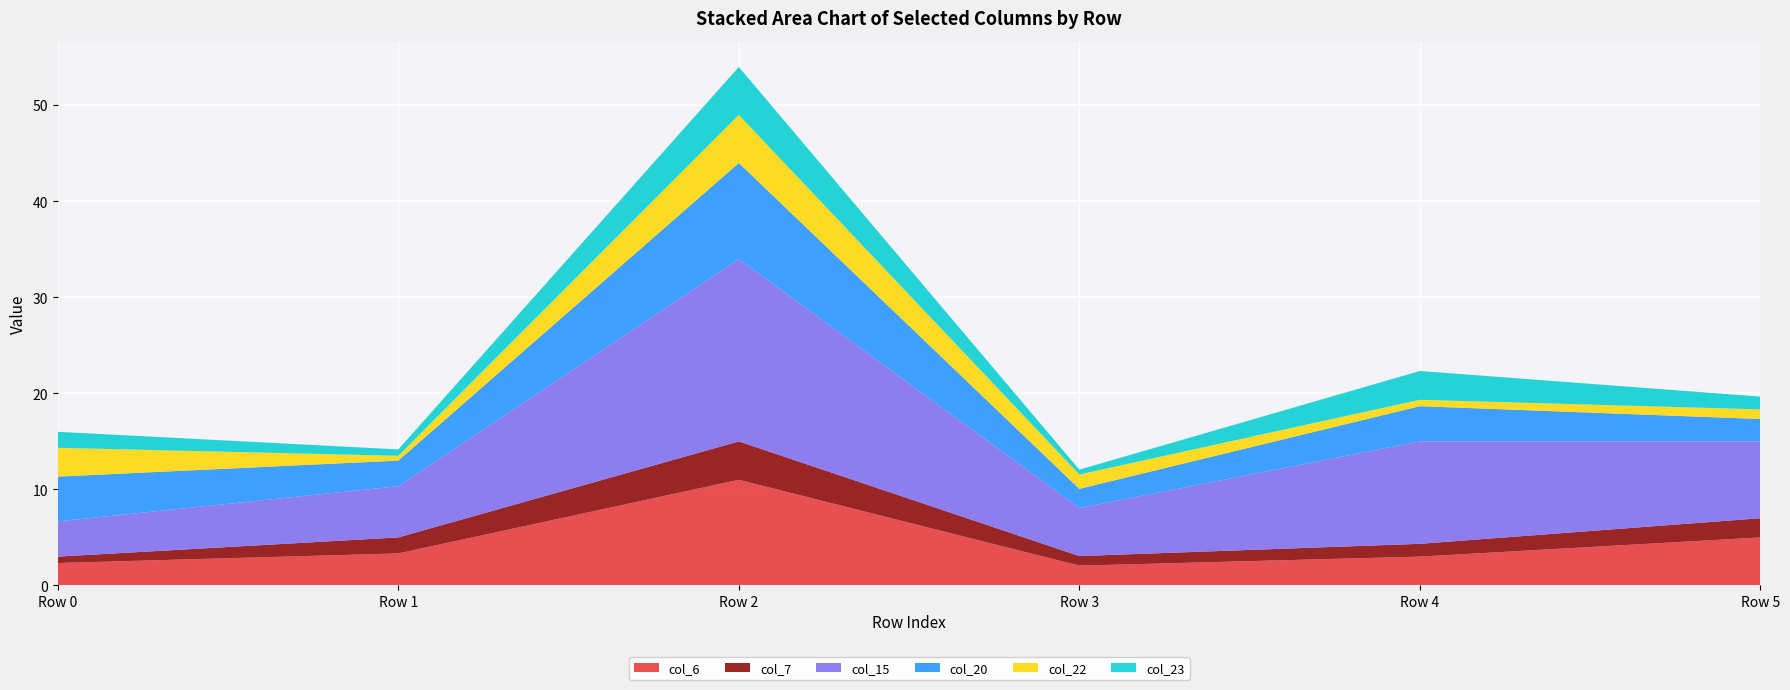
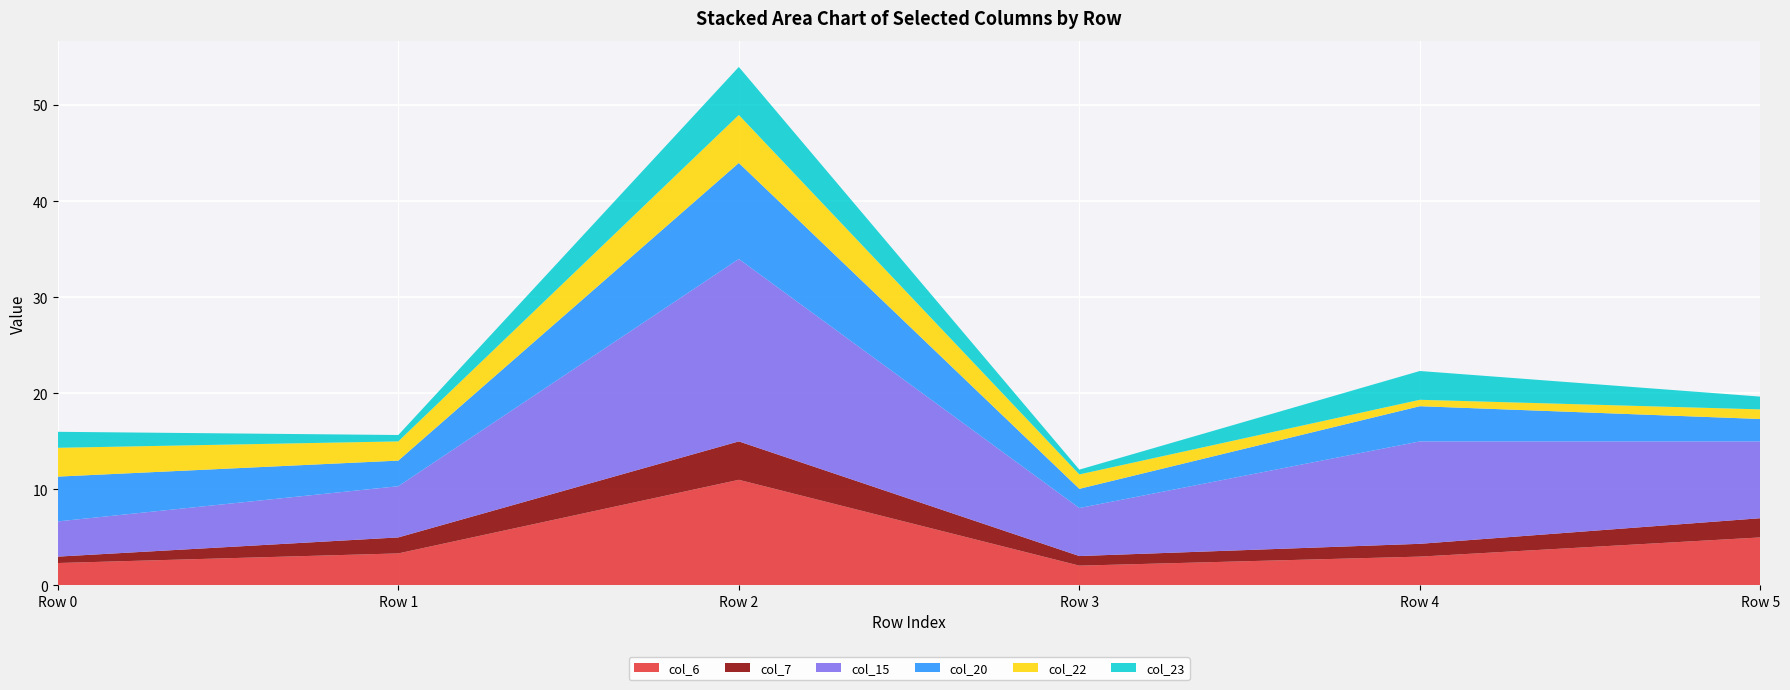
  {
    "col_6": {
      "Row 0": 2,
      "Row 1": 3,
      "Row 2": 11,
      "Row 3": 2,
      "Row 4": 3,
      "Row 5": 5
    },
    "col_7": {
      "Row 0": 1,
      "Row 1": 2,
      "Row 2": 4,
      "Row 3": 1,
      "Row 4": 1,
      "Row 5": 2
    },
    "col_15": {
      "Row 0": 4,
      "Row 1": 5,
      "Row 2": 19,
      "Row 3": 5,
      "Row 4": 11,
      "Row 5": 8
    },
    "col_20": {
      "Row 0": 5,
      "Row 1": 3,
      "Row 2": 10,
      "Row 3": 2,
      "Row 4": 4,
      "Row 5": 2
    },
    "col_22": {
      "Row 0": 3,
-     "Row 1": 1,
+     "Row 1": 2,
      "Row 2": 5,
      "Row 3": 2,
      "Row 4": 1,
      "Row 5": 1
    },
    "col_23": {
      "Row 0": 2,
      "Row 1": 1,
      "Row 2": 5,
      "Row 3": 1,
      "Row 4": 3,
      "Row 5": 1
    }
  }
